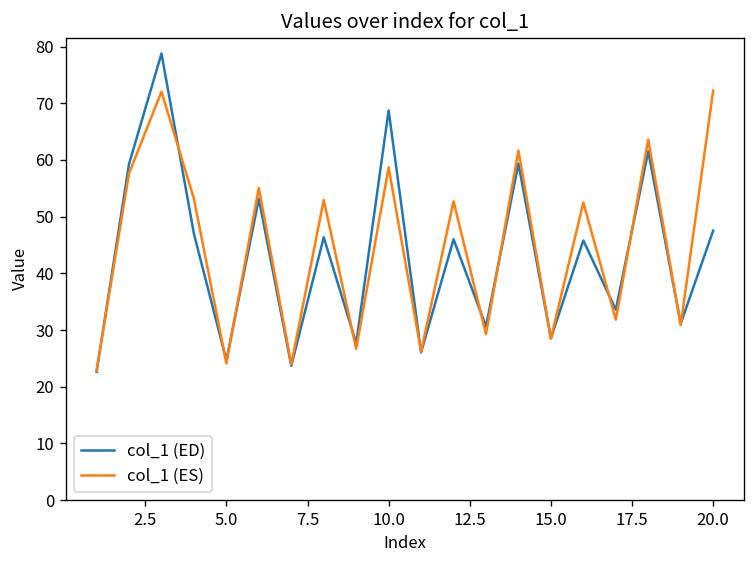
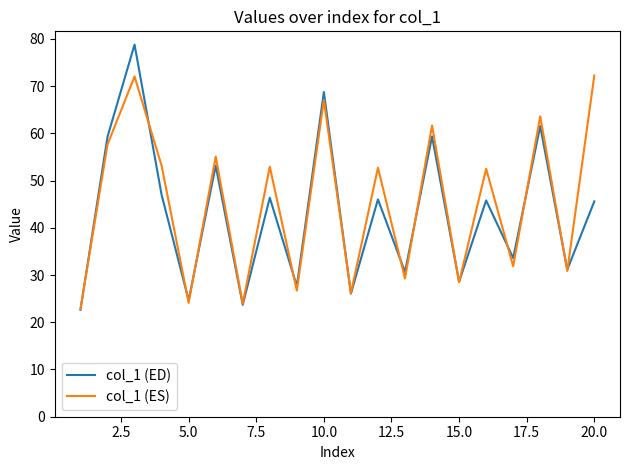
  {
    "col_1 (ED)": {
      "10.0": 69,
-     "20.0": 48
+     "20.0": 46
    },
    "col_1 (ES)": {
-     "10.0": 59,
+     "10.0": 67,
      "20.0": 72
    }
  }
